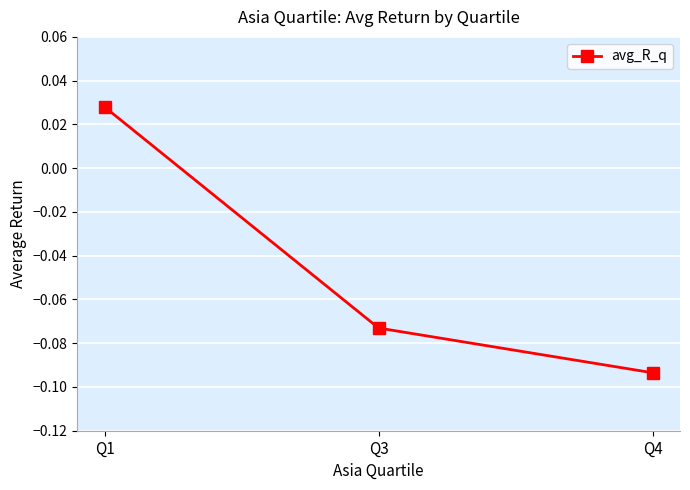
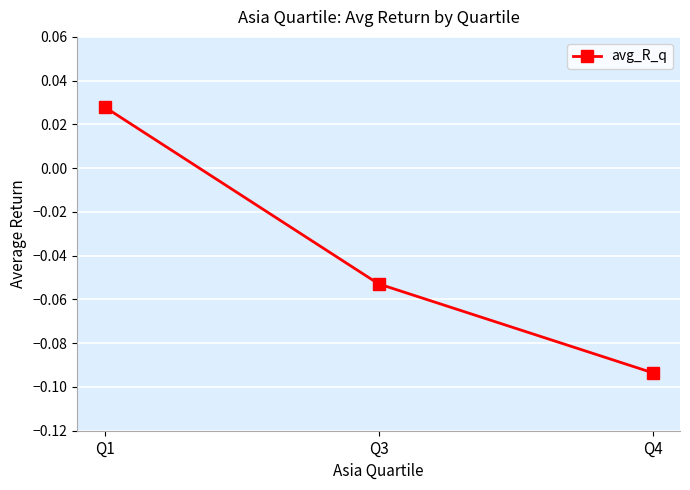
  {
    "Q1": 0.028,
-   "Q3": -0.073,
+   "Q3": -0.053,
    "Q4": -0.094
  }
